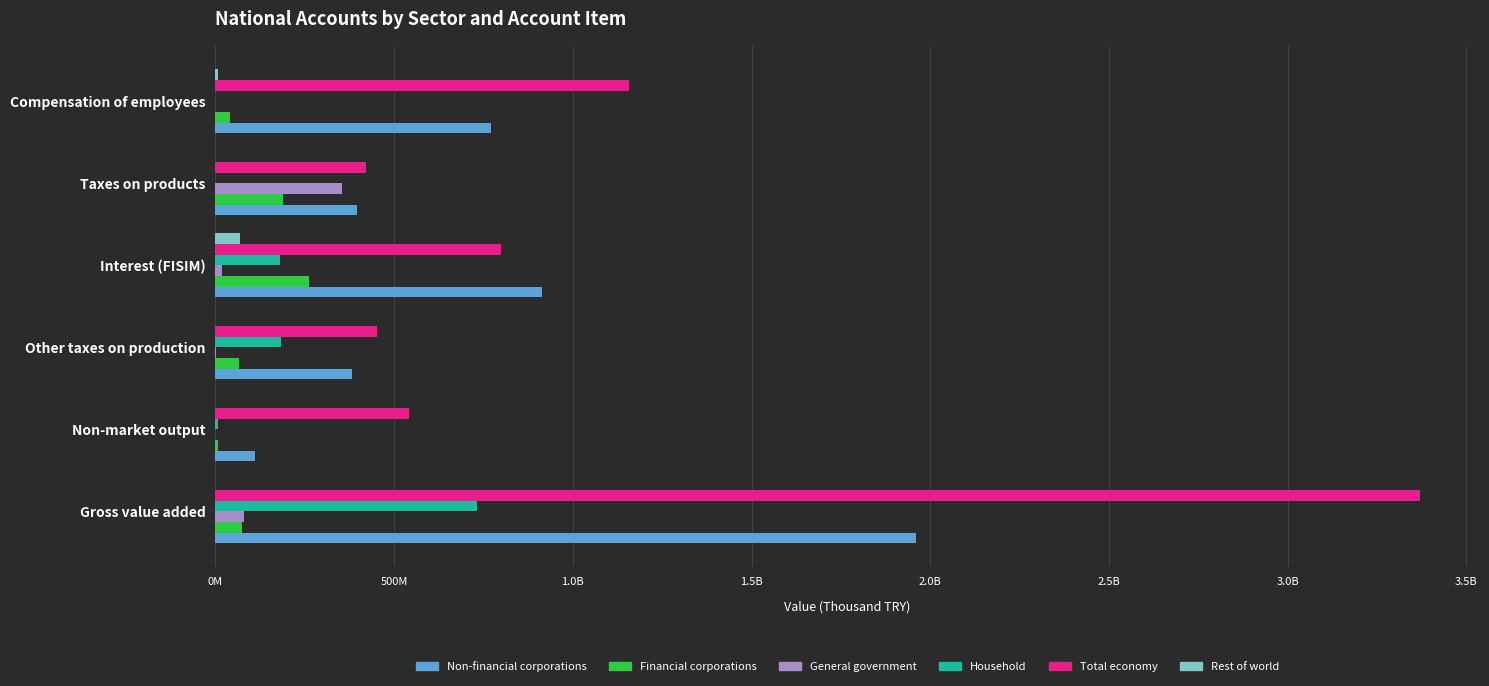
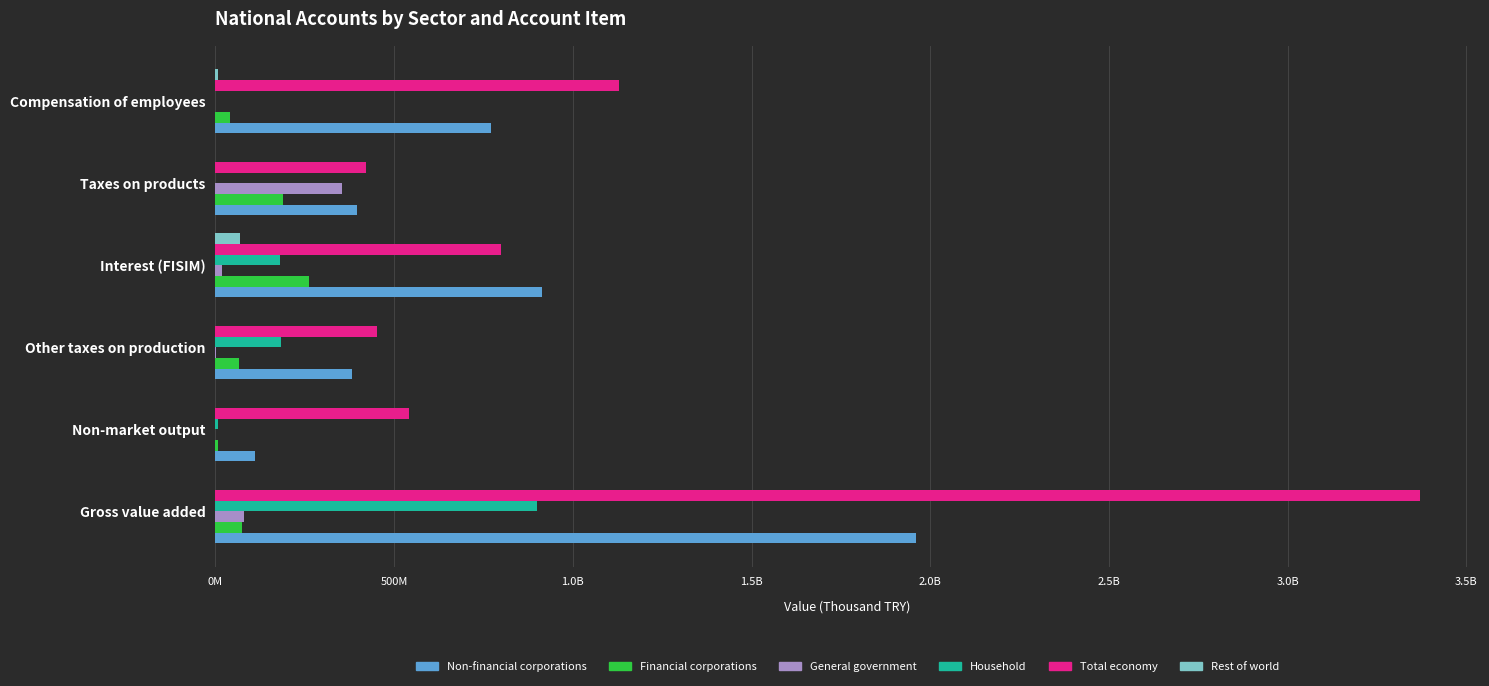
  {
    "Financial corporations": {
      "Compensation of employees": 40000000,
      "Taxes on products": 190000000,
      "Interest (FISIM)": 260000000,
      "Other taxes on production": 70000000,
      "Gross value added": 70000000
    },
    "General government": {
      "Compensation of employees": 0,
      "Taxes on products": 350000000,
      "Interest (FISIM)": 20000000,
      "Non-market output": 0,
      "Gross value added": 80000000
    },
    "Household": {
      "Compensation of employees": 0,
      "Taxes on products": 0,
      "Interest (FISIM)": 180000000,
      "Other taxes on production": 180000000,
-     "Gross value added": 730000000
+     "Gross value added": 900000000
    },
    "Total economy": {
-     "Compensation of employees": 1160000000,
+     "Compensation of employees": 1130000000,
      "Taxes on products": 420000000,
      "Interest (FISIM)": 800000000,
      "Other taxes on production": 450000000,
      "Non-market output": 540000000,
      "Gross value added": 3370000000
    }
  }
